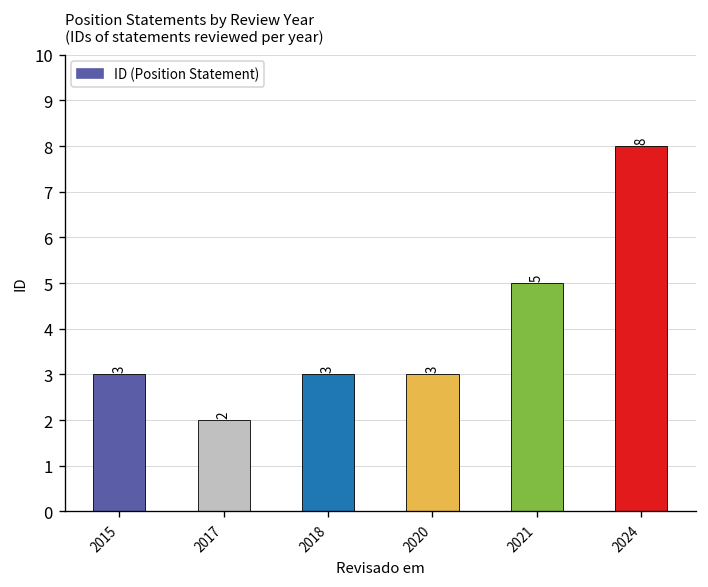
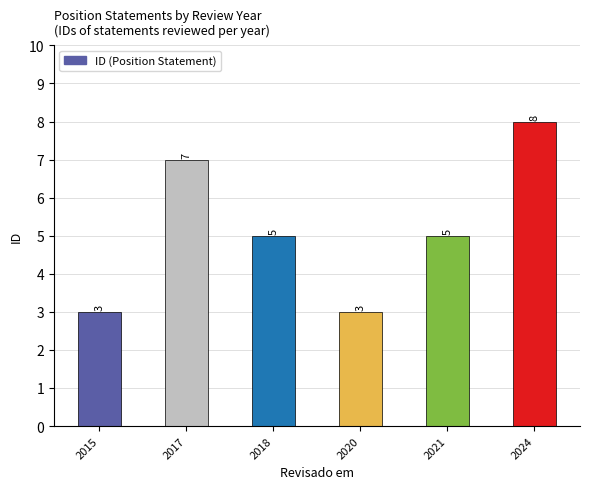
  {
    "2015": 3,
-   "2017": 2,
-   "2018": 3,
+   "2017": 7,
+   "2018": 5,
    "2020": 3,
    "2021": 5,
    "2024": 8
  }
